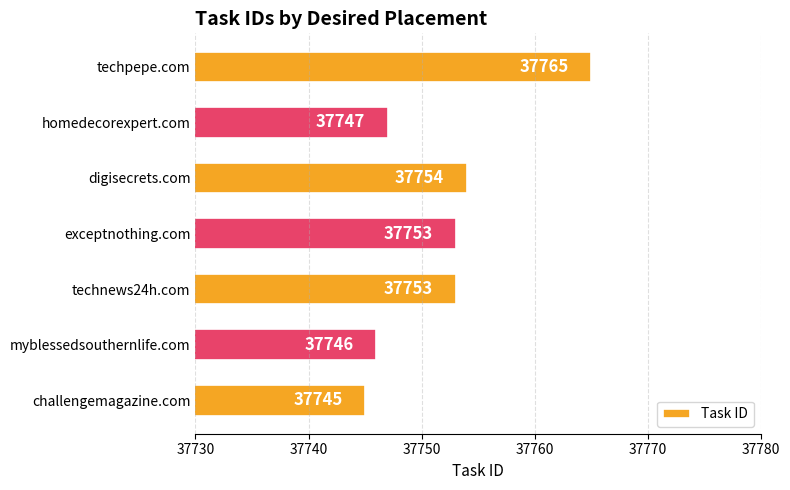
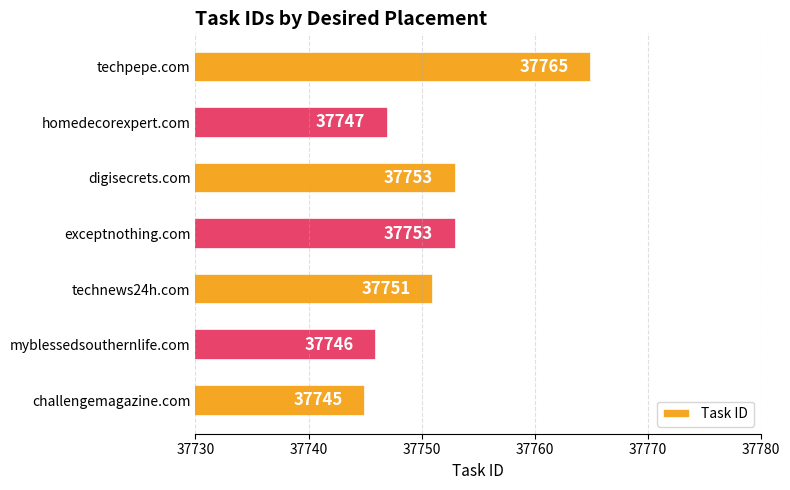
  {
    "techpepe.com": 37765,
    "homedecorexpert.com": 37747,
-   "digisecrets.com": 37754,
+   "digisecrets.com": 37753,
    "exceptnothing.com": 37753,
-   "technews24h.com": 37753,
+   "technews24h.com": 37751,
    "myblessedsouthernlife.com": 37746,
    "challengemagazine.com": 37745
  }
